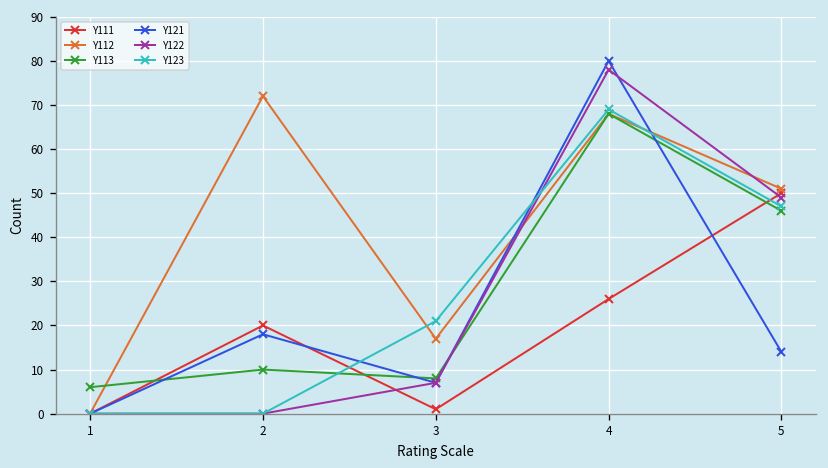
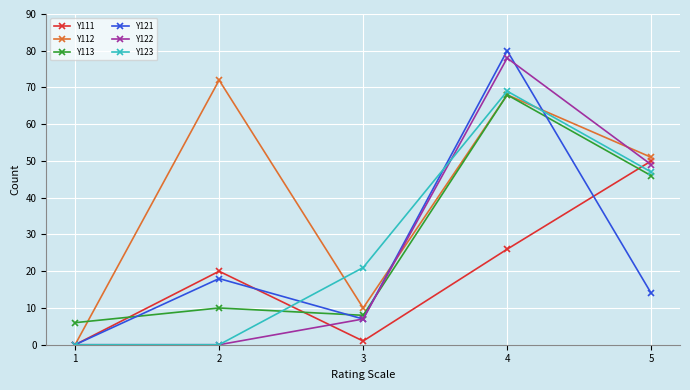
  {
    "Y111": {
      "2": 20,
      "3": 1,
      "4": 26,
      "5": 50
    },
    "Y112": {
      "2": 72,
-     "3": 17,
+     "3": 10,
      "5": 51
    },
    "Y113": {
      "1": 6,
      "2": 10,
      "3": 8,
      "5": 46
    },
    "Y121": {
      "2": 18,
      "4": 80,
      "5": 14
    },
    "Y122": {
      "4": 78,
      "5": 49
    },
    "Y123": {
      "3": 21,
      "4": 69,
      "5": 47
    }
  }
